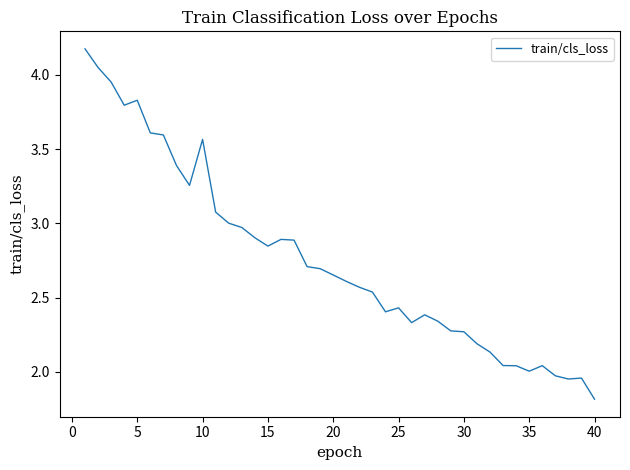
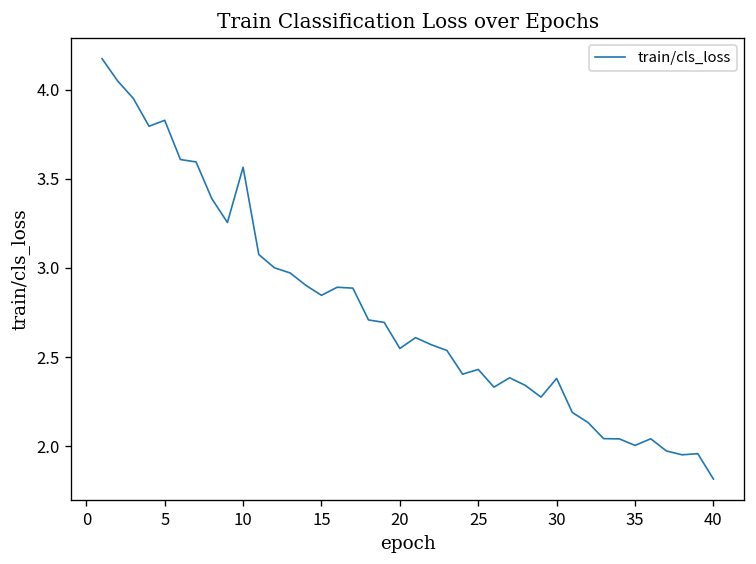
  {
    "5": 3.83,
    "10": 3.57,
    "15": 2.85,
-   "20": 2.65,
+   "20": 2.55,
    "25": 2.43,
-   "30": 2.27,
+   "30": 2.38,
    "35": 2.00,
    "40": 1.82
  }
